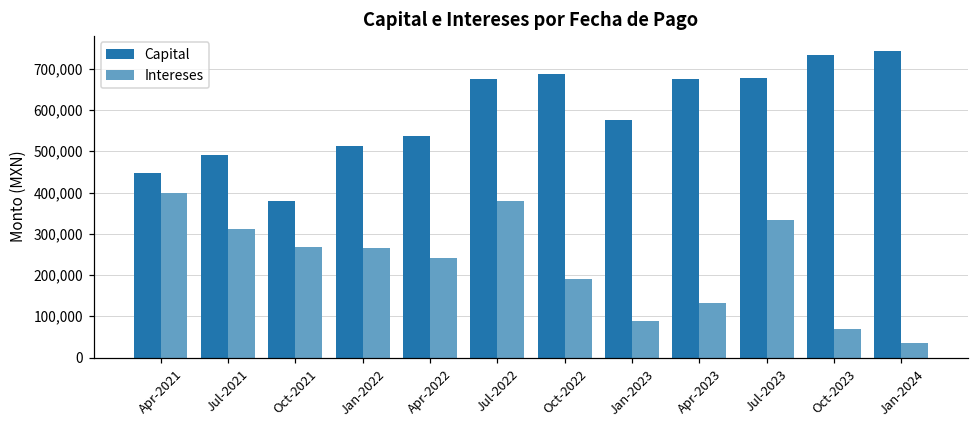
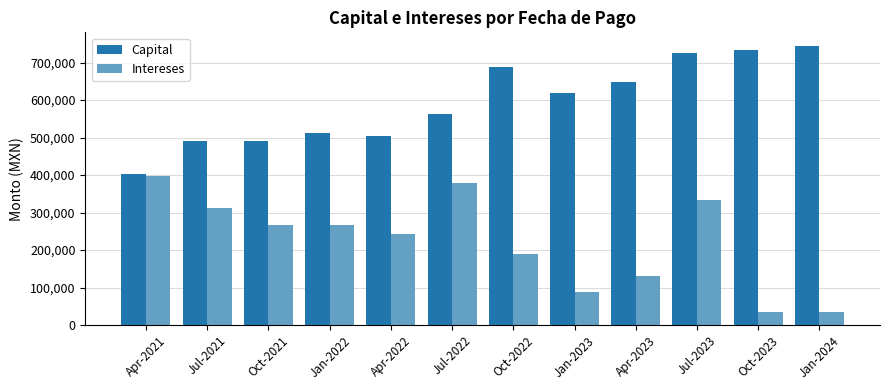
  {
    "Capital": {
-     "Apr-2021": "450,000",
+     "Apr-2021": "400,000",
      "Jul-2021": "490,000",
-     "Oct-2021": "380,000",
+     "Oct-2021": "490,000",
      "Jan-2022": "510,000",
-     "Apr-2022": "540,000",
-     "Jul-2022": "680,000",
+     "Apr-2022": "510,000",
+     "Jul-2022": "560,000",
      "Oct-2022": "690,000",
-     "Jan-2023": "580,000",
-     "Apr-2023": "680,000",
-     "Jul-2023": "680,000",
+     "Jan-2023": "620,000",
+     "Apr-2023": "650,000",
+     "Jul-2023": "730,000",
      "Oct-2023": "730,000",
      "Jan-2024": "740,000"
    },
    "Intereses": {
      "Apr-2021": "400,000",
      "Jul-2021": "310,000",
      "Oct-2021": "270,000",
      "Jan-2022": "270,000",
      "Apr-2022": "240,000",
      "Jul-2022": "380,000",
      "Oct-2022": "190,000",
      "Jan-2023": "90,000",
      "Apr-2023": "130,000",
      "Jul-2023": "330,000",
-     "Oct-2023": "70,000",
+     "Oct-2023": "30,000",
      "Jan-2024": "40,000"
    }
  }
